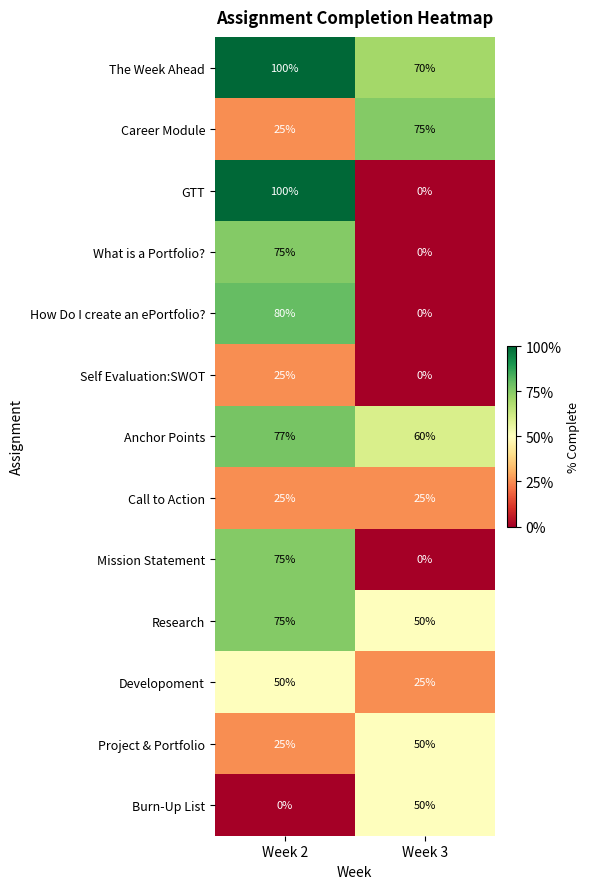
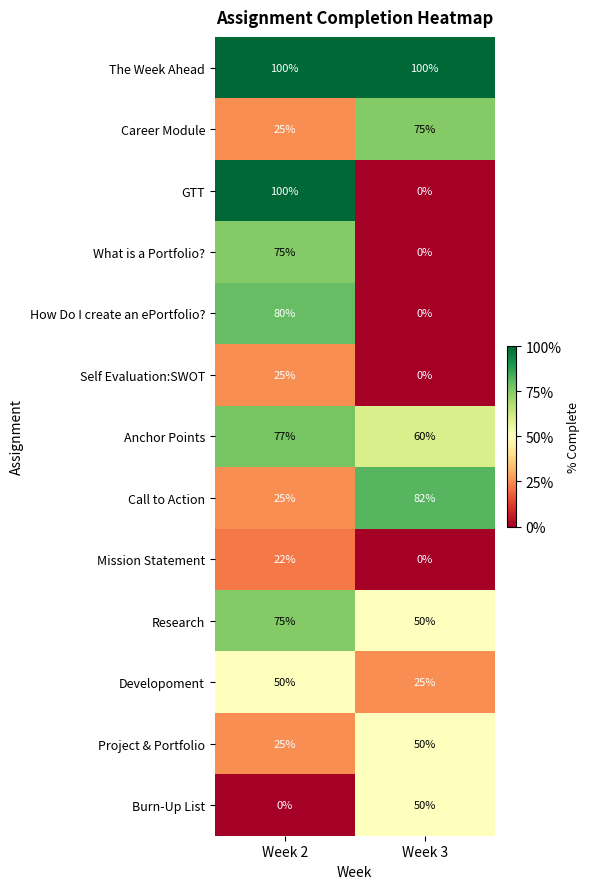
  {
    "The Week Ahead": {
      "Week 2": "100%",
-     "Week 3": "70%"
+     "Week 3": "100%"
    },
    "Career Module": {
      "Week 2": "25%",
      "Week 3": "75%"
    },
    "GTT": {
      "Week 2": "100%",
      "Week 3": "0%"
    },
    "What is a Portfolio?": {
      "Week 2": "75%",
      "Week 3": "0%"
    },
    "How Do I create an ePortfolio?": {
      "Week 2": "80%",
      "Week 3": "0%"
    },
    "Self Evaluation:SWOT": {
      "Week 2": "25%",
      "Week 3": "0%"
    },
    "Anchor Points": {
      "Week 2": "77%",
      "Week 3": "60%"
    },
    "Call to Action": {
      "Week 2": "25%",
-     "Week 3": "25%"
+     "Week 3": "82%"
    },
    "Mission Statement": {
-     "Week 2": "75%",
+     "Week 2": "22%",
      "Week 3": "0%"
    },
    "Research": {
      "Week 2": "75%",
      "Week 3": "50%"
    },
    "Developoment": {
      "Week 2": "50%",
      "Week 3": "25%"
    },
    "Project & Portfolio": {
      "Week 2": "25%",
      "Week 3": "50%"
    },
    "Burn-Up List": {
      "Week 2": "0%",
      "Week 3": "50%"
    }
  }
